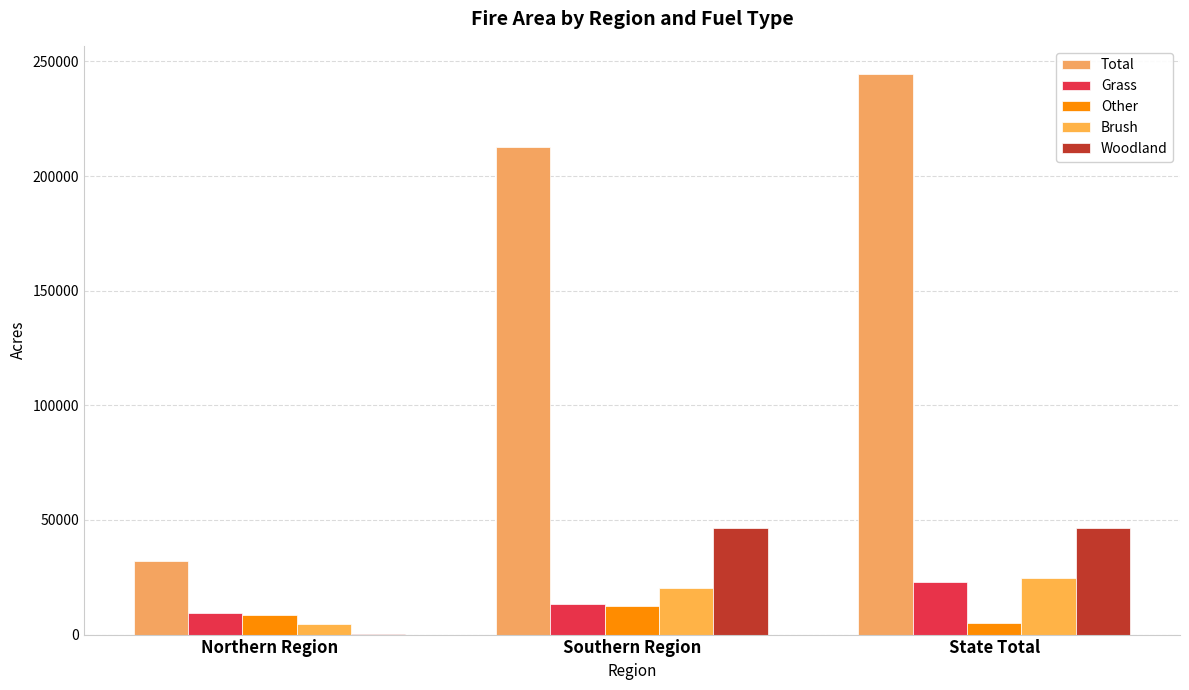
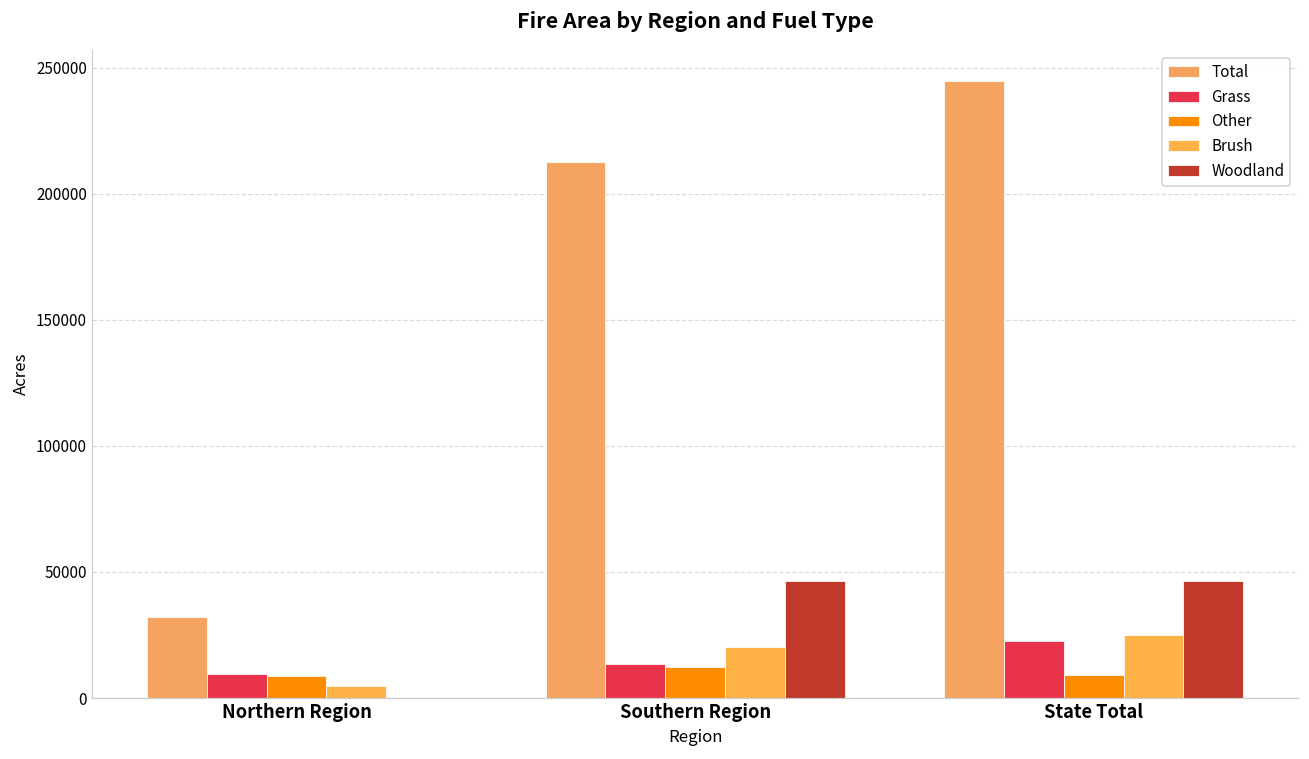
  {
    "Other": {
      "Northern Region": 9000,
      "Southern Region": 12000,
-     "State Total": 5000
+     "State Total": 9000
    }
  }
